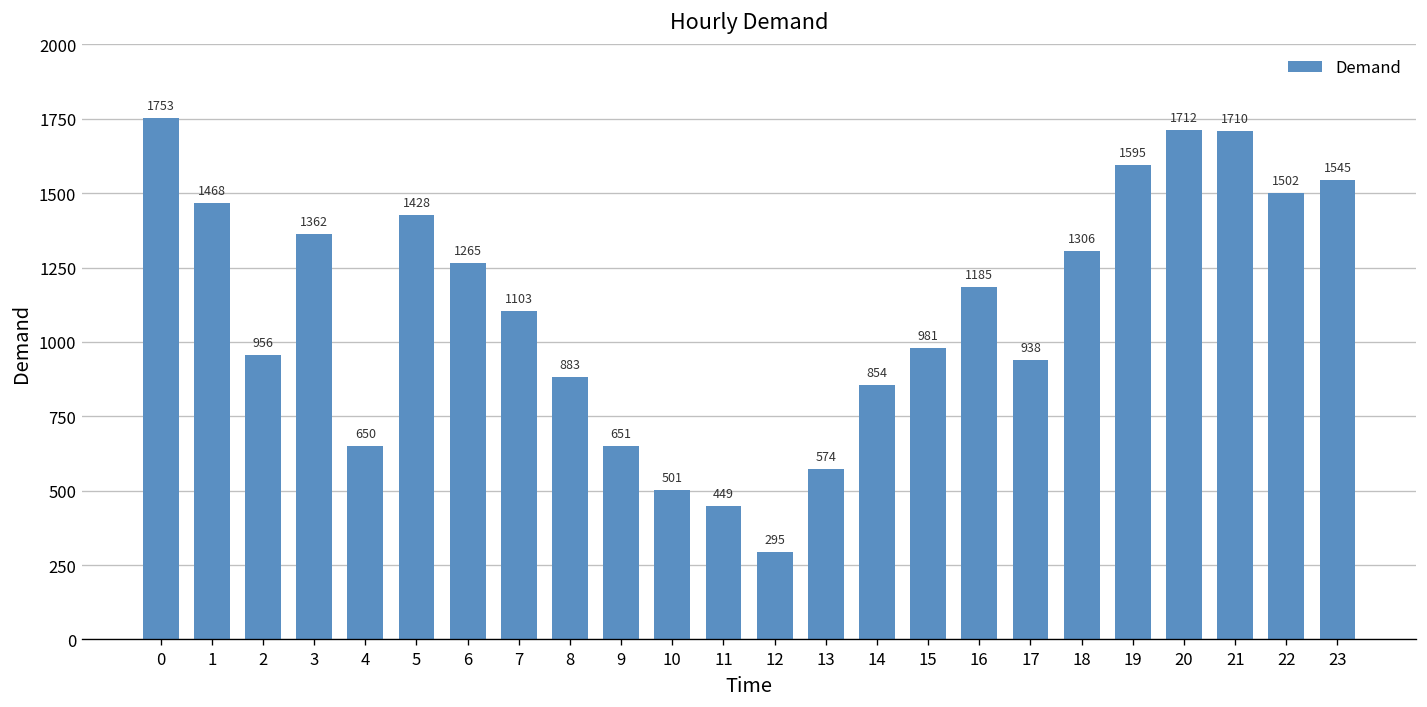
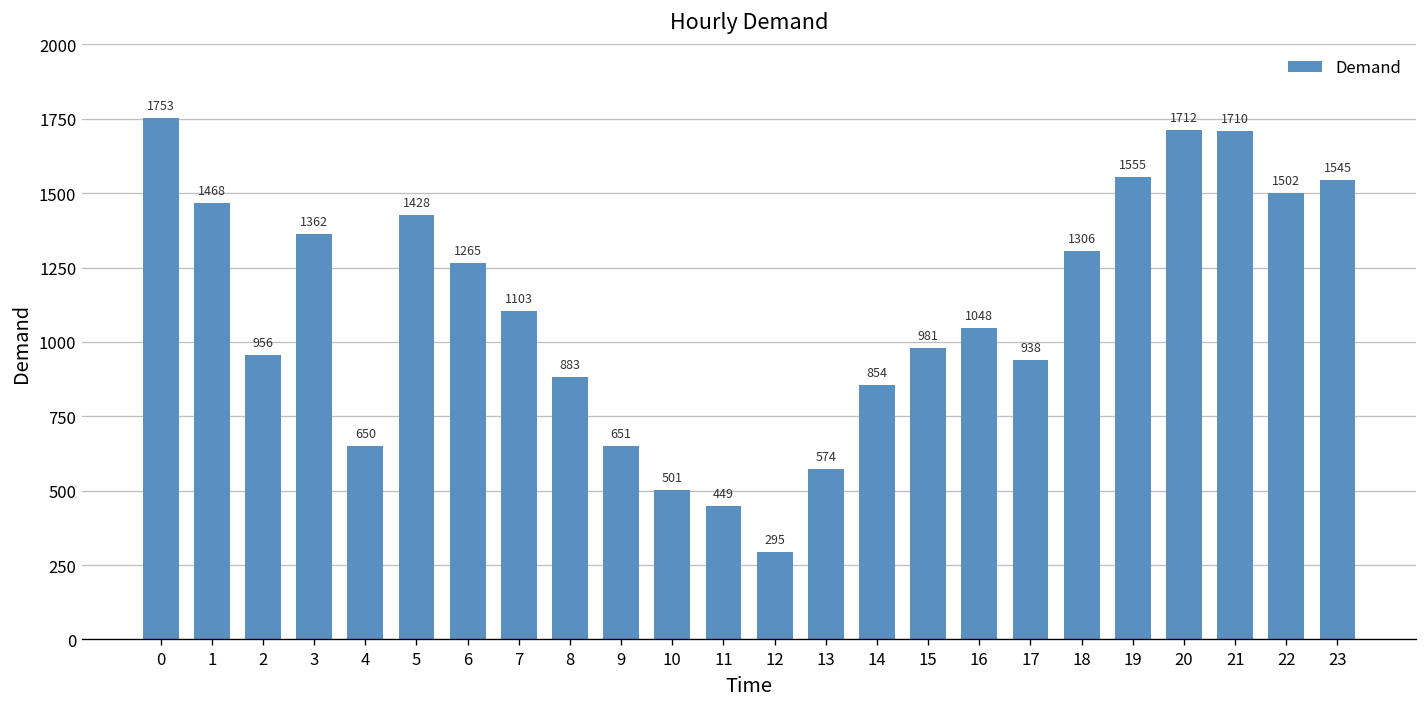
  {
    "0": 1753,
    "1": 1468,
    "2": 956,
    "3": 1362,
    "4": 650,
    "5": 1428,
    "6": 1265,
    "7": 1103,
    "8": 883,
    "9": 651,
    "11": 449,
    "12": 295,
    "13": 574,
    "14": 854,
    "15": 981,
-   "16": 1185,
+   "16": 1048,
    "17": 938,
    "18": 1306,
-   "19": 1595,
+   "19": 1555,
    "20": 1712,
    "21": 1710,
    "22": 1502,
    "23": 1545
  }
